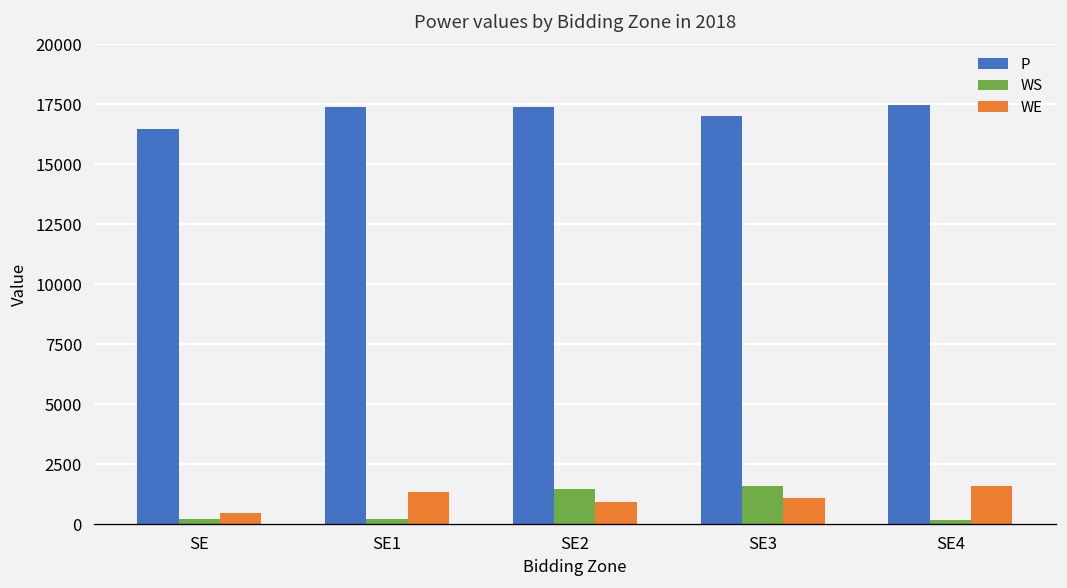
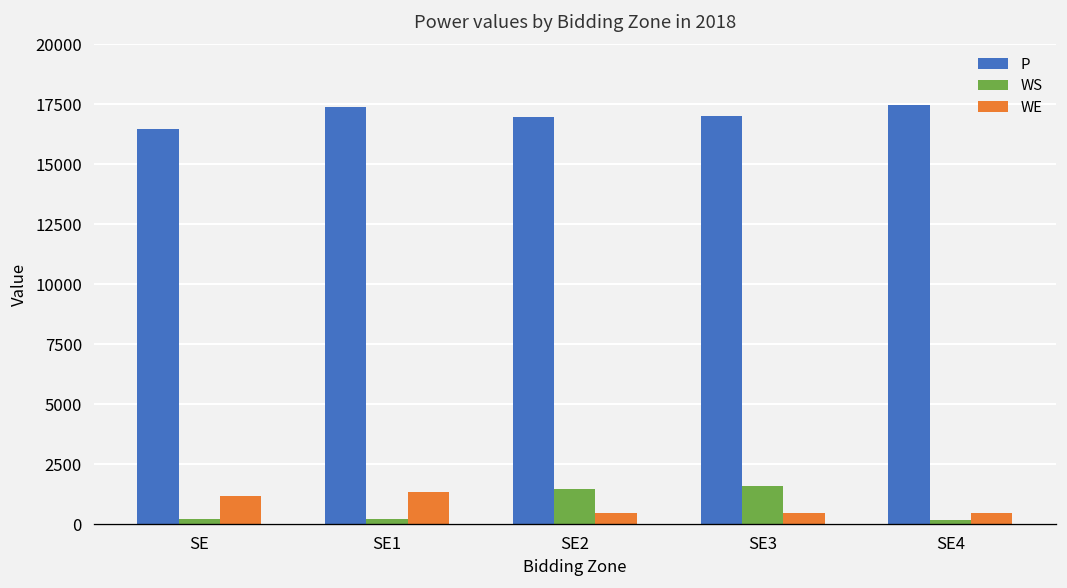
  {
    "P": {
      "SE": 16500,
      "SE1": 17400,
-     "SE2": 17400,
+     "SE2": 17000,
      "SE3": 17000,
      "SE4": 17500
    },
    "WS": {
      "SE": 200,
      "SE1": 200,
      "SE2": 1500,
      "SE3": 1600,
      "SE4": 200
    },
    "WE": {
-     "SE": 500,
+     "SE": 1200,
      "SE1": 1300,
-     "SE2": 900,
-     "SE3": 1100,
-     "SE4": 1600
+     "SE2": 500,
+     "SE3": 500,
+     "SE4": 500
    }
  }
